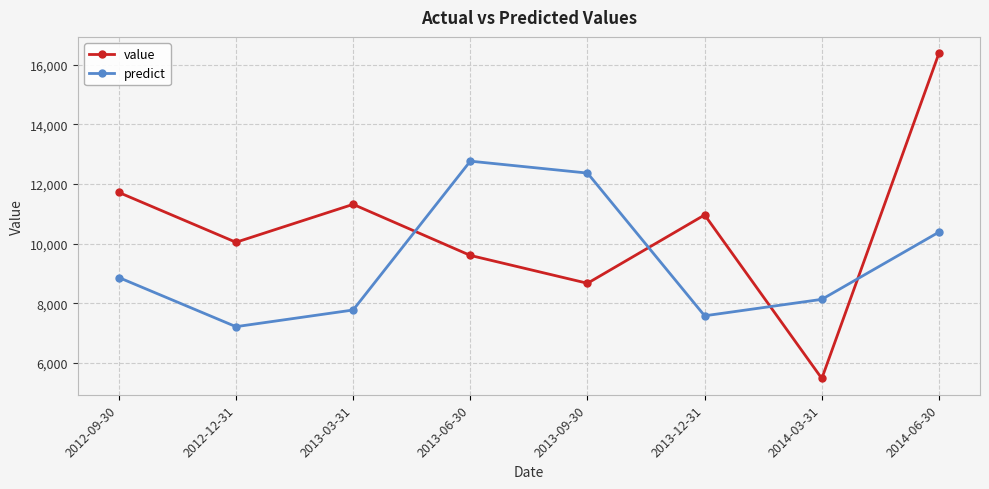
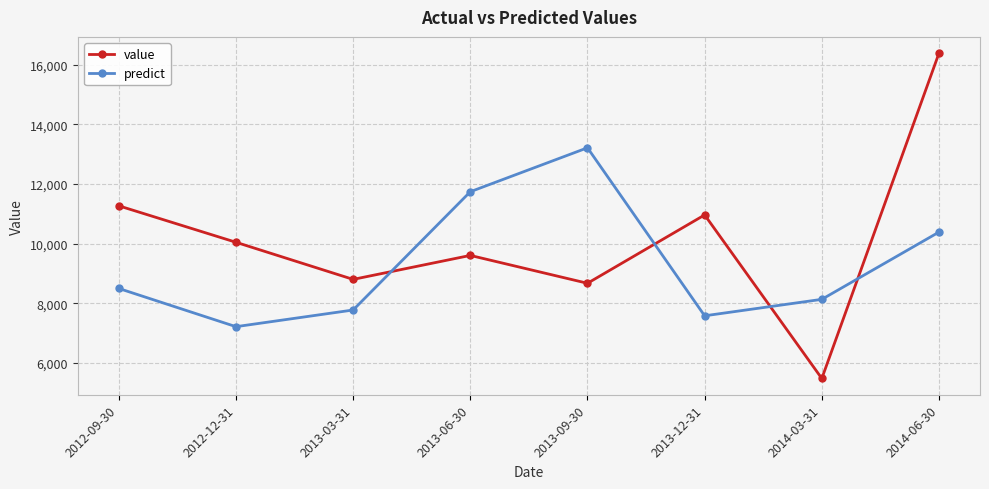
  {
    "value": {
-     "2012-09-30": "11,700",
+     "2012-09-30": "11,300",
      "2012-12-31": "10,000",
-     "2013-03-31": "11,300",
+     "2013-03-31": "8,800",
      "2013-06-30": "9,600",
      "2013-09-30": "8,700",
      "2013-12-31": "11,000",
      "2014-03-31": "5,500",
      "2014-06-30": "16,400"
    },
    "predict": {
-     "2012-09-30": "8,900",
+     "2012-09-30": "8,500",
      "2012-12-31": "7,200",
      "2013-03-31": "7,800",
-     "2013-06-30": "12,800",
-     "2013-09-30": "12,400",
+     "2013-06-30": "11,700",
+     "2013-09-30": "13,200",
      "2013-12-31": "7,600",
      "2014-03-31": "8,100",
      "2014-06-30": "10,400"
    }
  }
